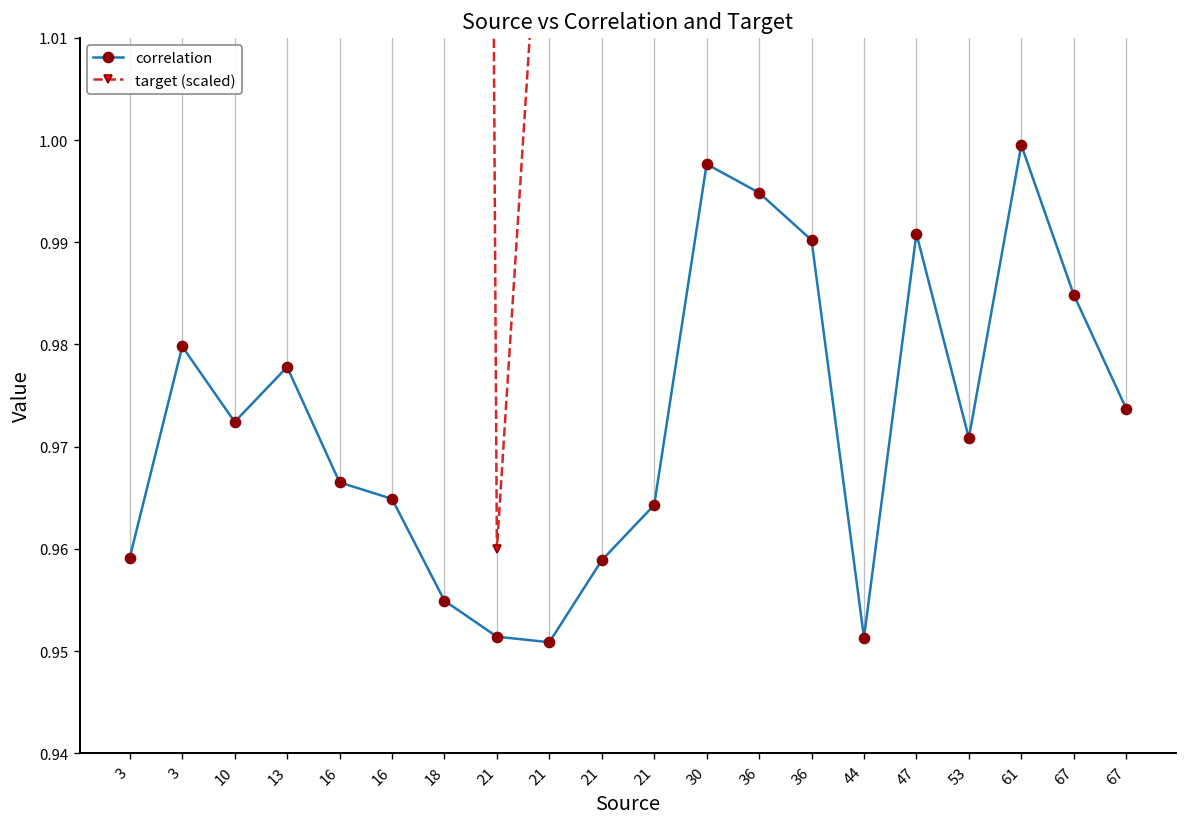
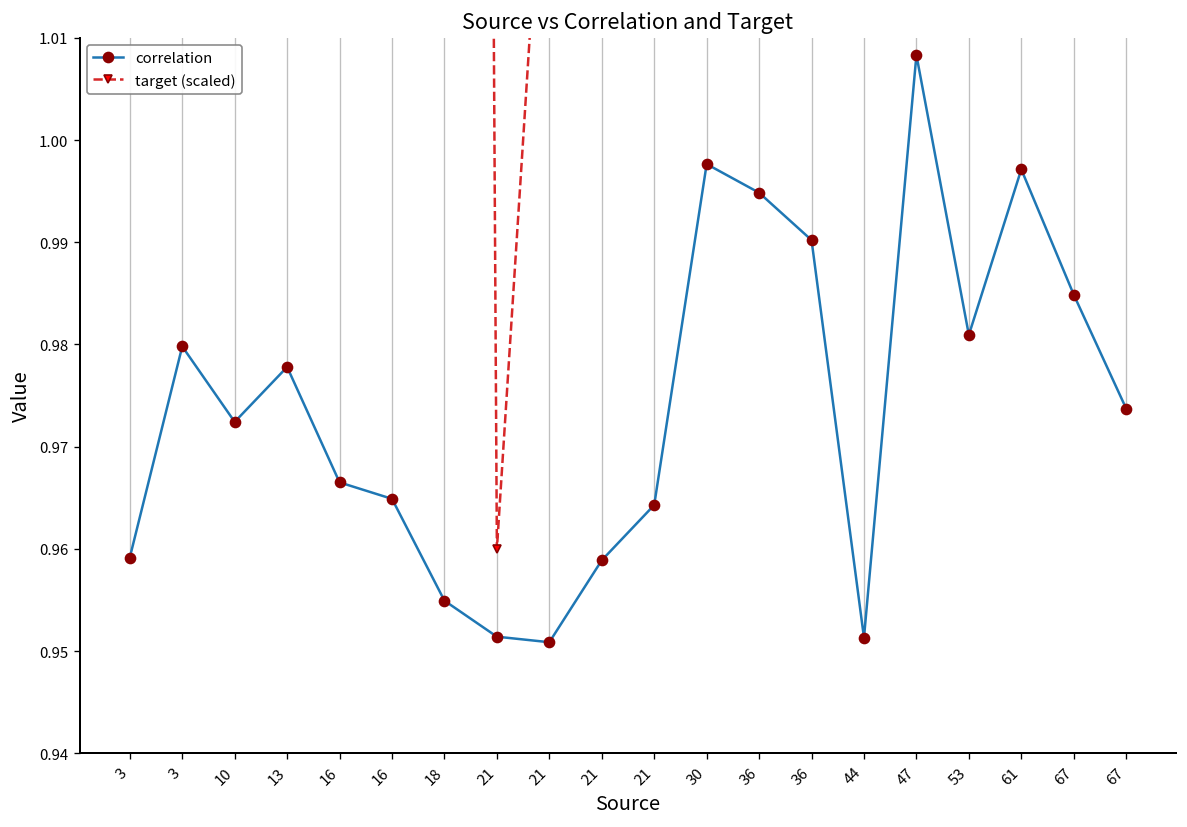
  {
    "correlation": {
      "10": 0.972,
      "13": 0.978,
      "18": 0.955,
      "30": 0.998,
      "44": 0.951,
-     "47": 0.991,
-     "53": 0.971,
-     "61": 1.000
+     "47": 1.008,
+     "53": 0.981,
+     "61": 0.997
    }
  }
